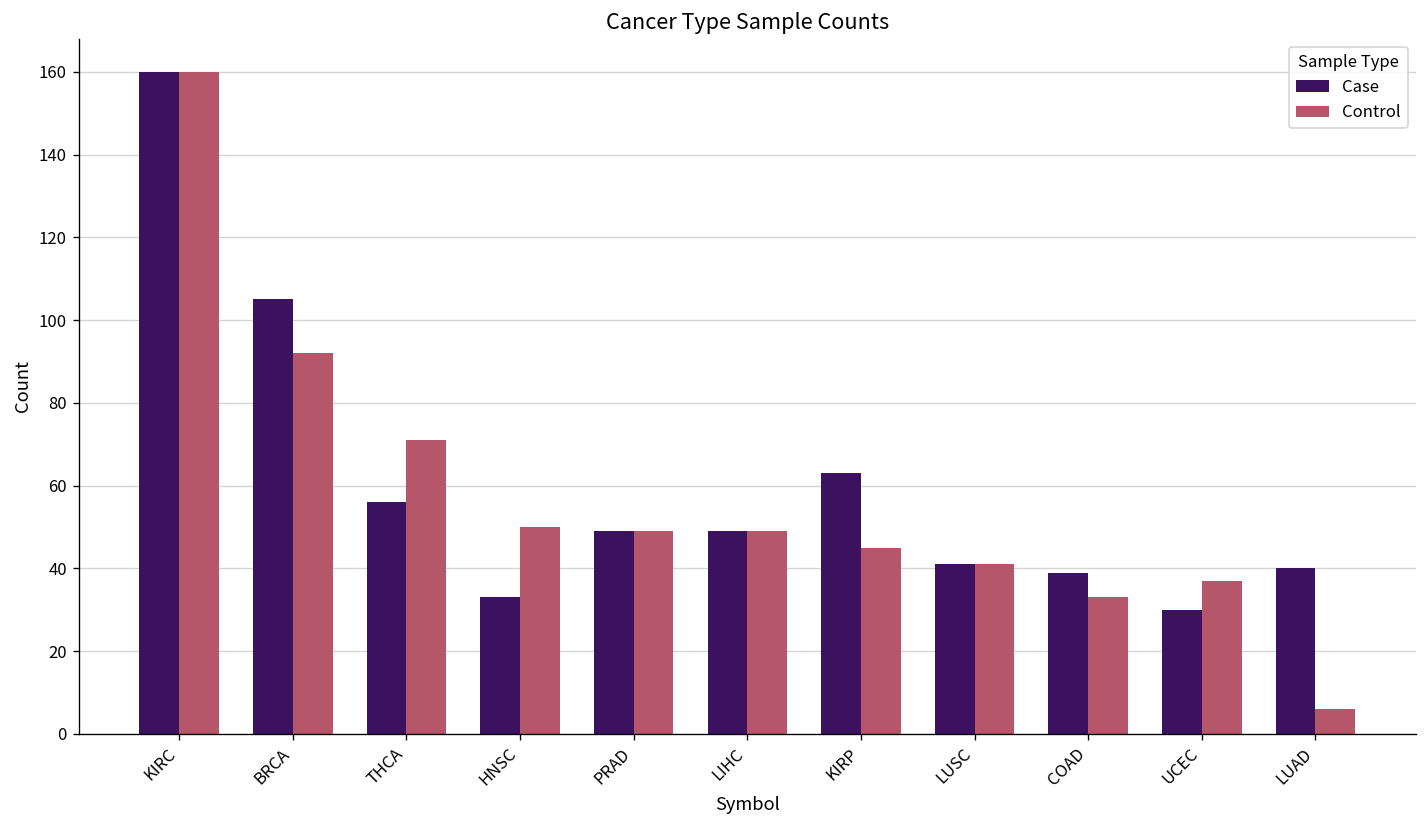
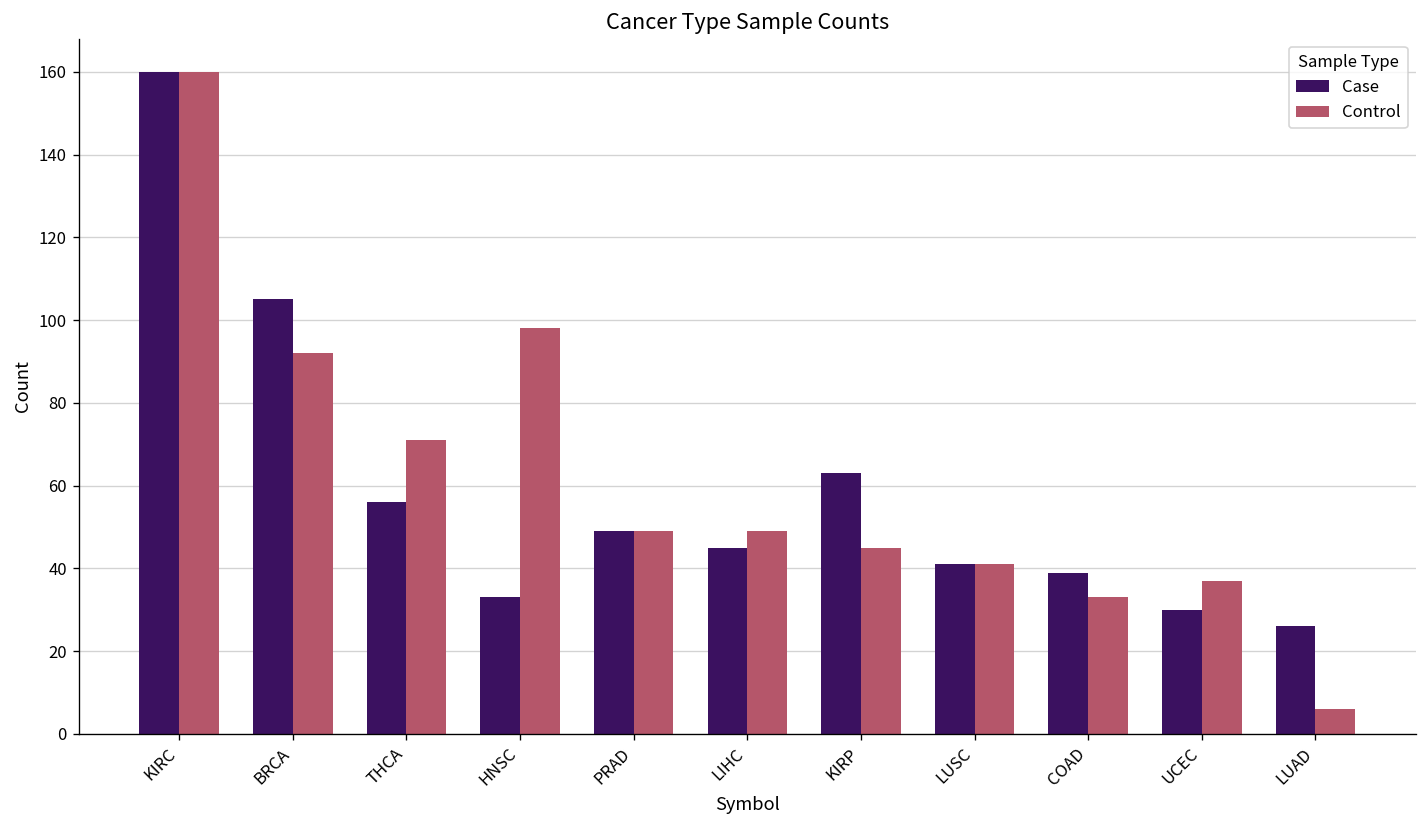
  {
    "Case": {
      "KIRC": 160,
      "BRCA": 105,
      "THCA": 56,
      "HNSC": 33,
      "PRAD": 49,
-     "LIHC": 49,
+     "LIHC": 45,
      "KIRP": 63,
      "LUSC": 41,
      "COAD": 39,
      "UCEC": 30,
-     "LUAD": 40
+     "LUAD": 26
    },
    "Control": {
      "KIRC": 160,
      "BRCA": 92,
      "THCA": 71,
-     "HNSC": 50,
+     "HNSC": 98,
      "PRAD": 49,
      "LIHC": 49,
      "KIRP": 45,
      "LUSC": 41,
      "COAD": 33,
      "UCEC": 37,
      "LUAD": 6
    }
  }
